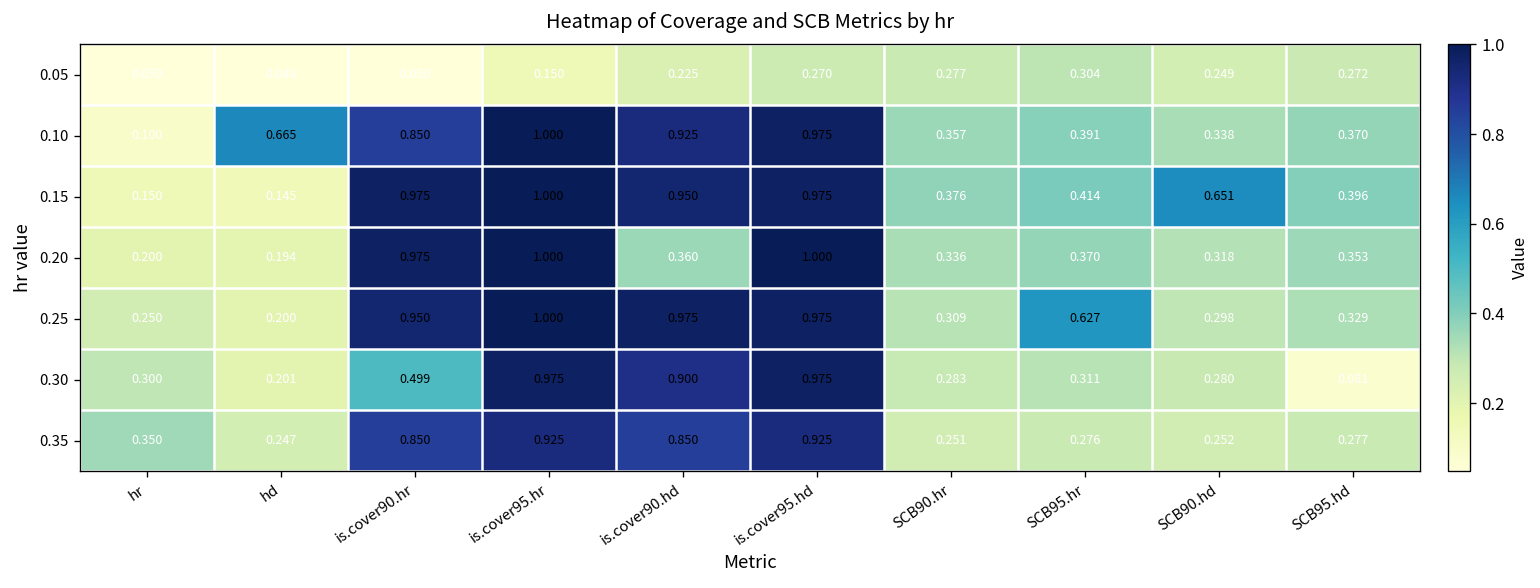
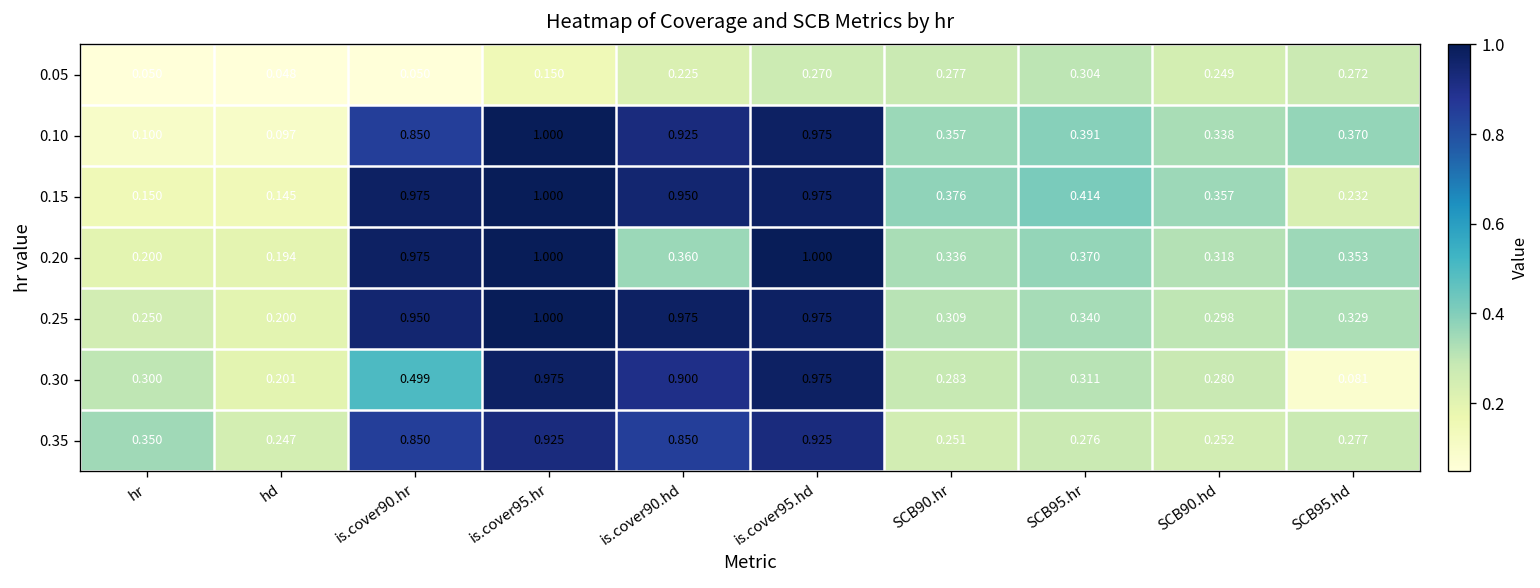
  {
    "0.05": {
      "is.cover95.hr": 0.150,
      "is.cover90.hd": 0.225,
      "is.cover95.hd": 0.270,
      "SCB90.hr": 0.277,
      "SCB95.hr": 0.304,
      "SCB90.hd": 0.249,
      "SCB95.hd": 0.272
    },
    "0.10": {
      "hr": 0.100,
-     "hd": 0.665,
+     "hd": 0.097,
      "is.cover90.hr": 0.850,
      "is.cover95.hr": 1.000,
      "is.cover90.hd": 0.925,
      "is.cover95.hd": 0.975,
      "SCB90.hr": 0.357,
      "SCB95.hr": 0.391,
      "SCB90.hd": 0.338,
      "SCB95.hd": 0.370
    },
    "0.15": {
      "hr": 0.150,
      "hd": 0.145,
      "is.cover90.hr": 0.975,
      "is.cover95.hr": 1.000,
      "is.cover90.hd": 0.950,
      "is.cover95.hd": 0.975,
      "SCB90.hr": 0.376,
      "SCB95.hr": 0.414,
-     "SCB90.hd": 0.651,
-     "SCB95.hd": 0.396
+     "SCB90.hd": 0.357,
+     "SCB95.hd": 0.232
    },
    "0.20": {
      "hr": 0.200,
      "hd": 0.194,
      "is.cover90.hr": 0.975,
      "is.cover95.hr": 1.000,
      "is.cover90.hd": 0.360,
      "is.cover95.hd": 1.000,
      "SCB90.hr": 0.336,
      "SCB95.hr": 0.370,
      "SCB90.hd": 0.318,
      "SCB95.hd": 0.353
    },
    "0.25": {
      "hr": 0.250,
      "hd": 0.200,
      "is.cover90.hr": 0.950,
      "is.cover95.hr": 1.000,
      "is.cover90.hd": 0.975,
      "is.cover95.hd": 0.975,
      "SCB90.hr": 0.309,
-     "SCB95.hr": 0.627,
+     "SCB95.hr": 0.340,
      "SCB90.hd": 0.298,
      "SCB95.hd": 0.329
    },
    "0.30": {
      "hr": 0.300,
      "hd": 0.201,
      "is.cover90.hr": 0.499,
      "is.cover95.hr": 0.975,
      "is.cover90.hd": 0.900,
      "is.cover95.hd": 0.975,
      "SCB90.hr": 0.283,
      "SCB95.hr": 0.311,
      "SCB90.hd": 0.280,
      "SCB95.hd": 0.081
    },
    "0.35": {
      "hr": 0.350,
      "hd": 0.247,
      "is.cover90.hr": 0.850,
      "is.cover95.hr": 0.925,
      "is.cover90.hd": 0.850,
      "is.cover95.hd": 0.925,
      "SCB90.hr": 0.251,
      "SCB95.hr": 0.276,
      "SCB90.hd": 0.252,
      "SCB95.hd": 0.277
    }
  }
